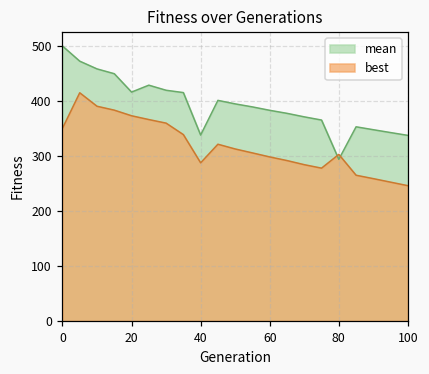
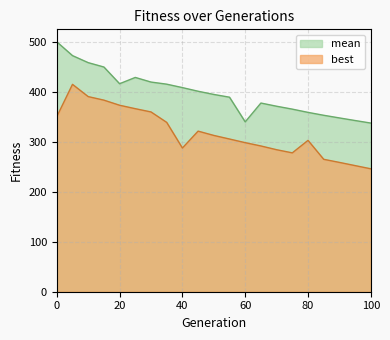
  {
    "mean": {
      "0": 500,
      "20": 420,
-     "40": 340,
-     "60": 380,
-     "80": 290,
+     "40": 410,
+     "60": 340,
+     "80": 360,
      "100": 340
    },
    "best": {
      "0": 350,
      "20": 370,
      "40": 290,
      "60": 300,
      "80": 300,
      "100": 250
    }
  }
